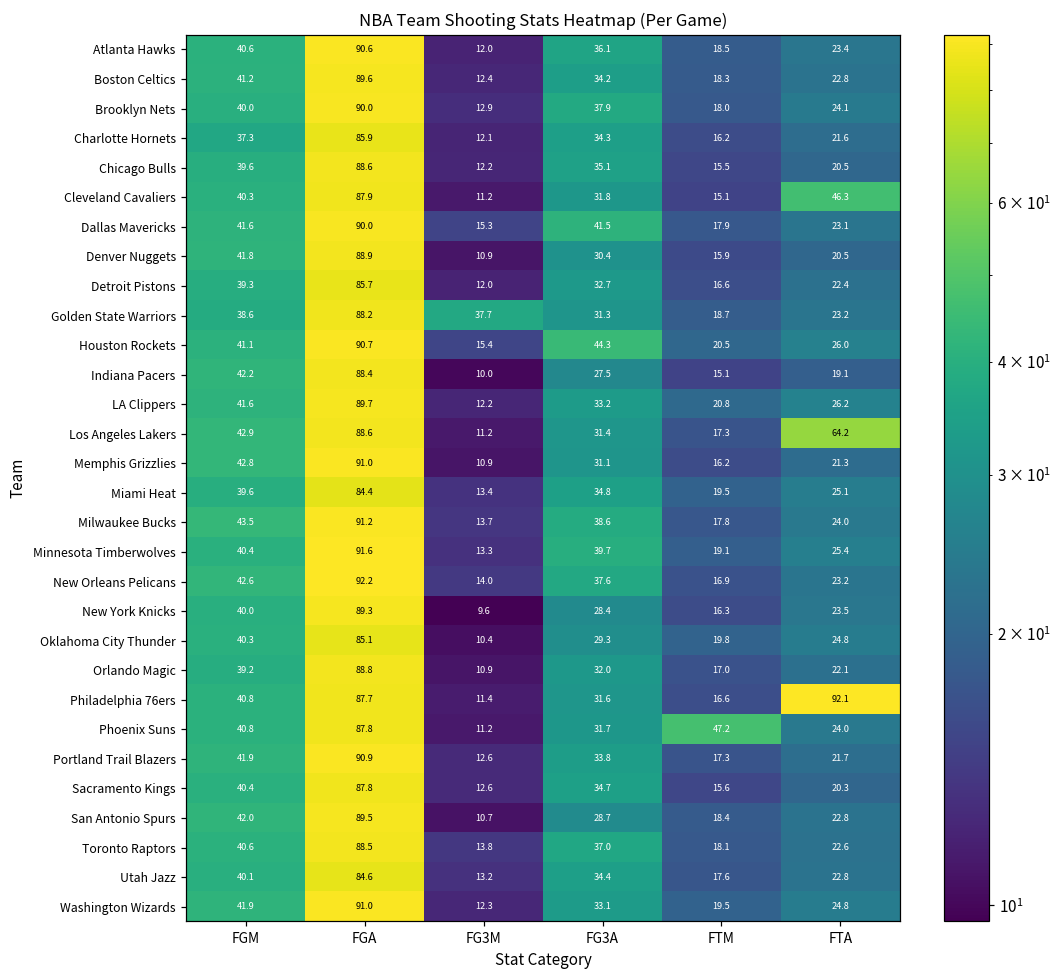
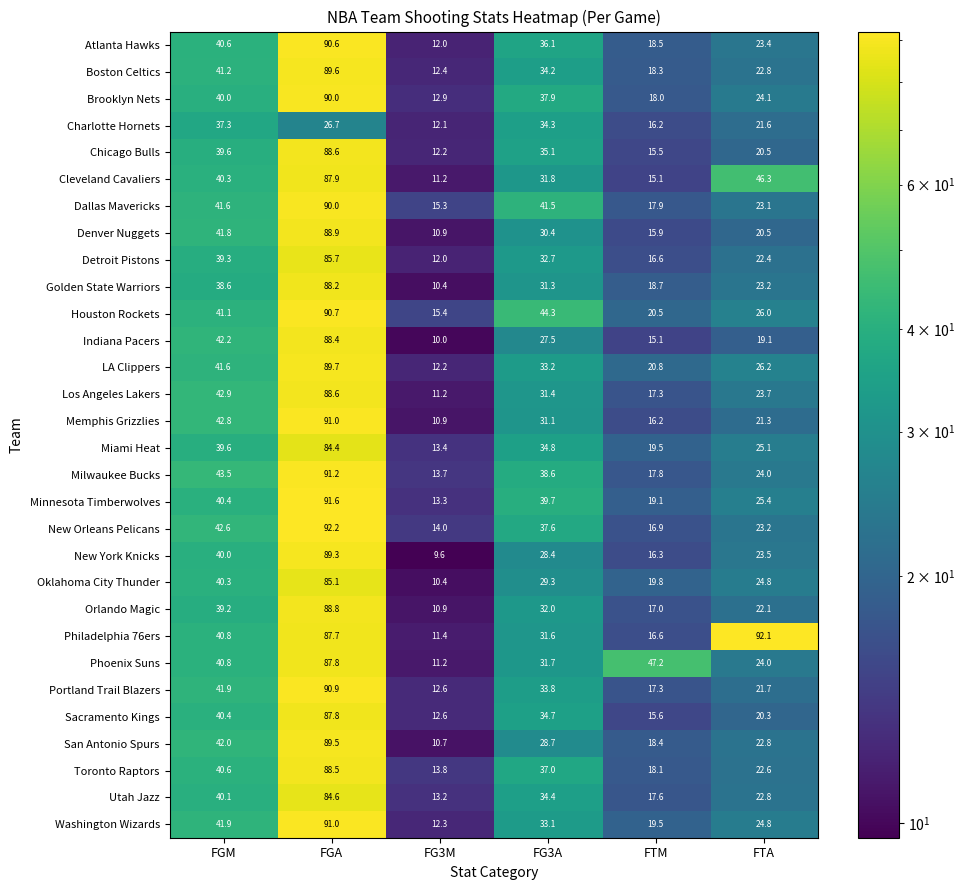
  {
    "Atlanta Hawks": {
      "FGM": 40.6,
      "FGA": 90.6,
      "FG3M": 12.0,
      "FG3A": 36.1,
      "FTM": 18.5,
      "FTA": 23.4
    },
    "Boston Celtics": {
      "FGM": 41.2,
      "FGA": 89.6,
      "FG3M": 12.4,
      "FG3A": 34.2,
      "FTM": 18.3,
      "FTA": 22.8
    },
    "Brooklyn Nets": {
      "FGM": 40.0,
      "FGA": 90.0,
      "FG3M": 12.9,
      "FG3A": 37.9,
      "FTM": 18.0,
      "FTA": 24.1
    },
    "Charlotte Hornets": {
      "FGM": 37.3,
-     "FGA": 85.9,
+     "FGA": 26.7,
      "FG3M": 12.1,
      "FG3A": 34.3,
      "FTM": 16.2,
      "FTA": 21.6
    },
    "Chicago Bulls": {
      "FGM": 39.6,
      "FGA": 88.6,
      "FG3M": 12.2,
      "FG3A": 35.1,
      "FTM": 15.5,
      "FTA": 20.5
    },
    "Cleveland Cavaliers": {
      "FGM": 40.3,
      "FGA": 87.9,
      "FG3M": 11.2,
      "FG3A": 31.8,
      "FTM": 15.1,
      "FTA": 46.3
    },
    "Dallas Mavericks": {
      "FGM": 41.6,
      "FGA": 90.0,
      "FG3M": 15.3,
      "FG3A": 41.5,
      "FTM": 17.9,
      "FTA": 23.1
    },
    "Denver Nuggets": {
      "FGM": 41.8,
      "FGA": 88.9,
      "FG3M": 10.9,
      "FG3A": 30.4,
      "FTM": 15.9,
      "FTA": 20.5
    },
    "Detroit Pistons": {
      "FGM": 39.3,
      "FGA": 85.7,
      "FG3M": 12.0,
      "FG3A": 32.7,
      "FTM": 16.6,
      "FTA": 22.4
    },
    "Golden State Warriors": {
      "FGM": 38.6,
      "FGA": 88.2,
-     "FG3M": 37.7,
+     "FG3M": 10.4,
      "FG3A": 31.3,
      "FTM": 18.7,
      "FTA": 23.2
    },
    "Houston Rockets": {
      "FGM": 41.1,
      "FGA": 90.7,
      "FG3M": 15.4,
      "FG3A": 44.3,
      "FTM": 20.5,
      "FTA": 26.0
    },
    "Indiana Pacers": {
      "FGM": 42.2,
      "FGA": 88.4,
      "FG3M": 10.0,
      "FG3A": 27.5,
      "FTM": 15.1,
      "FTA": 19.1
    },
    "LA Clippers": {
      "FGM": 41.6,
      "FGA": 89.7,
      "FG3M": 12.2,
      "FG3A": 33.2,
      "FTM": 20.8,
      "FTA": 26.2
    },
    "Los Angeles Lakers": {
      "FGM": 42.9,
      "FGA": 88.6,
      "FG3M": 11.2,
      "FG3A": 31.4,
      "FTM": 17.3,
-     "FTA": 64.2
+     "FTA": 23.7
    },
    "Memphis Grizzlies": {
      "FGM": 42.8,
      "FGA": 91.0,
      "FG3M": 10.9,
      "FG3A": 31.1,
      "FTM": 16.2,
      "FTA": 21.3
    },
    "Miami Heat": {
      "FGM": 39.6,
      "FGA": 84.4,
      "FG3M": 13.4,
      "FG3A": 34.8,
      "FTM": 19.5,
      "FTA": 25.1
    },
    "Milwaukee Bucks": {
      "FGM": 43.5,
      "FGA": 91.2,
      "FG3M": 13.7,
      "FG3A": 38.6,
      "FTM": 17.8,
      "FTA": 24.0
    },
    "Minnesota Timberwolves": {
      "FGM": 40.4,
      "FGA": 91.6,
      "FG3M": 13.3,
      "FG3A": 39.7,
      "FTM": 19.1,
      "FTA": 25.4
    },
    "New Orleans Pelicans": {
      "FGM": 42.6,
      "FGA": 92.2,
      "FG3M": 14.0,
      "FG3A": 37.6,
      "FTM": 16.9,
      "FTA": 23.2
    },
    "New York Knicks": {
      "FGM": 40.0,
      "FGA": 89.3,
      "FG3M": 9.6,
      "FG3A": 28.4,
      "FTM": 16.3,
      "FTA": 23.5
    },
    "Oklahoma City Thunder": {
      "FGM": 40.3,
      "FGA": 85.1,
      "FG3M": 10.4,
      "FG3A": 29.3,
      "FTM": 19.8,
      "FTA": 24.8
    },
    "Orlando Magic": {
      "FGM": 39.2,
      "FGA": 88.8,
      "FG3M": 10.9,
      "FG3A": 32.0,
      "FTM": 17.0,
      "FTA": 22.1
    },
    "Philadelphia 76ers": {
      "FGM": 40.8,
      "FGA": 87.7,
      "FG3M": 11.4,
      "FG3A": 31.6,
      "FTM": 16.6,
      "FTA": 92.1
    },
    "Phoenix Suns": {
      "FGM": 40.8,
      "FGA": 87.8,
      "FG3M": 11.2,
      "FG3A": 31.7,
      "FTM": 47.2,
      "FTA": 24.0
    },
    "Portland Trail Blazers": {
      "FGM": 41.9,
      "FGA": 90.9,
      "FG3M": 12.6,
      "FG3A": 33.8,
      "FTM": 17.3,
      "FTA": 21.7
    },
    "Sacramento Kings": {
      "FGM": 40.4,
      "FGA": 87.8,
      "FG3M": 12.6,
      "FG3A": 34.7,
      "FTM": 15.6,
      "FTA": 20.3
    },
    "San Antonio Spurs": {
      "FGM": 42.0,
      "FGA": 89.5,
      "FG3M": 10.7,
      "FG3A": 28.7,
      "FTM": 18.4,
      "FTA": 22.8
    },
    "Toronto Raptors": {
      "FGM": 40.6,
      "FGA": 88.5,
      "FG3M": 13.8,
      "FG3A": 37.0,
      "FTM": 18.1,
      "FTA": 22.6
    },
    "Utah Jazz": {
      "FGM": 40.1,
      "FGA": 84.6,
      "FG3M": 13.2,
      "FG3A": 34.4,
      "FTM": 17.6,
      "FTA": 22.8
    },
    "Washington Wizards": {
      "FGM": 41.9,
      "FGA": 91.0,
      "FG3M": 12.3,
      "FG3A": 33.1,
      "FTM": 19.5,
      "FTA": 24.8
    }
  }
